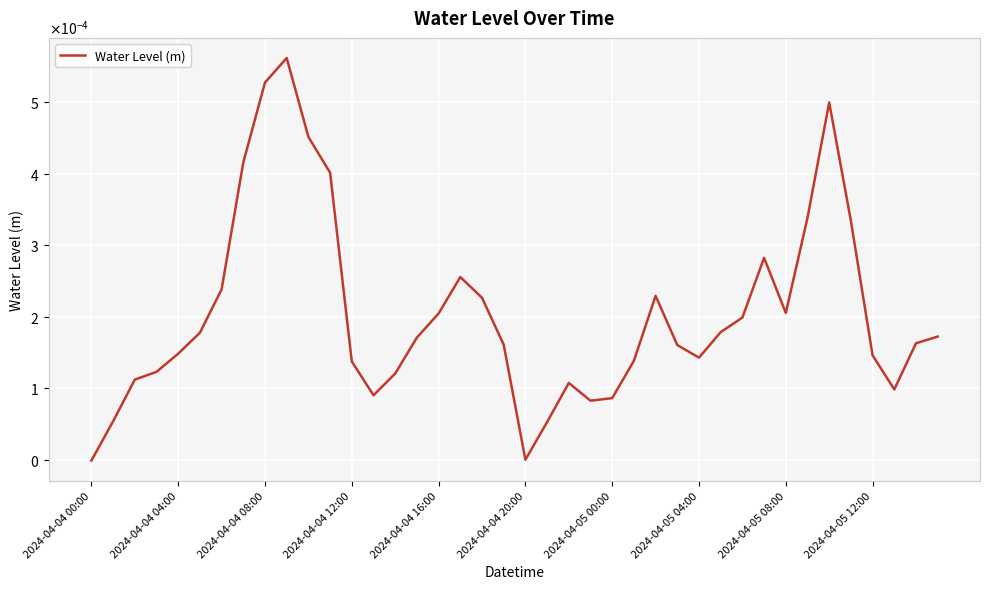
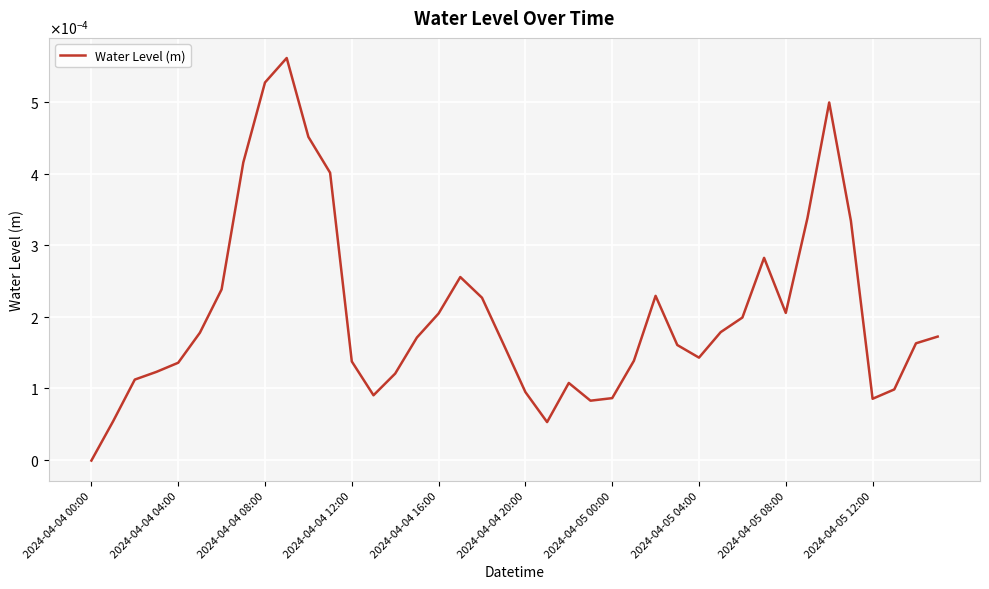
  {
    "2024-04-04 00:00": 0.00000,
-   "2024-04-04 04:00": 0.00015,
+   "2024-04-04 04:00": 0.00014,
    "2024-04-04 08:00": 0.00053,
    "2024-04-04 12:00": 0.00014,
    "2024-04-04 16:00": 0.00020,
-   "2024-04-04 20:00": 0.0000,
+   "2024-04-04 20:00": 0.0001,
    "2024-04-05 00:00": 0.00009,
    "2024-04-05 04:00": 0.00014,
    "2024-04-05 08:00": 0.00021,
-   "2024-04-05 12:00": 0.00015
+   "2024-04-05 12:00": 0.00009
  }
